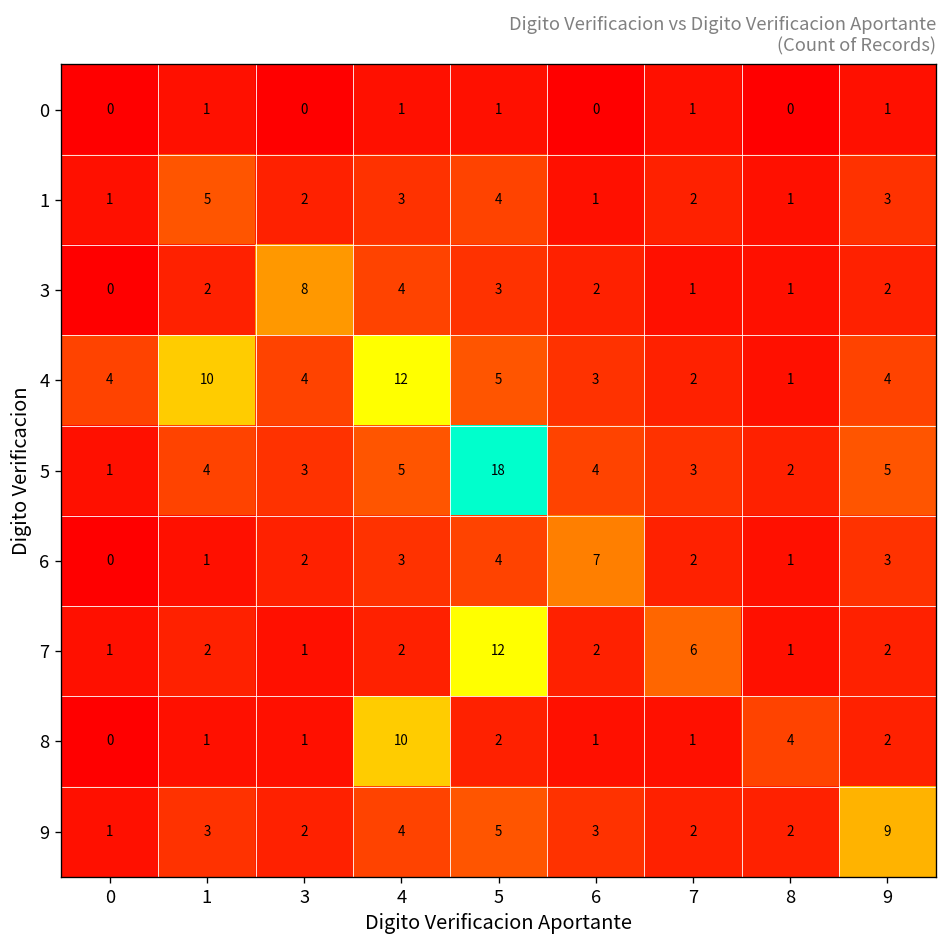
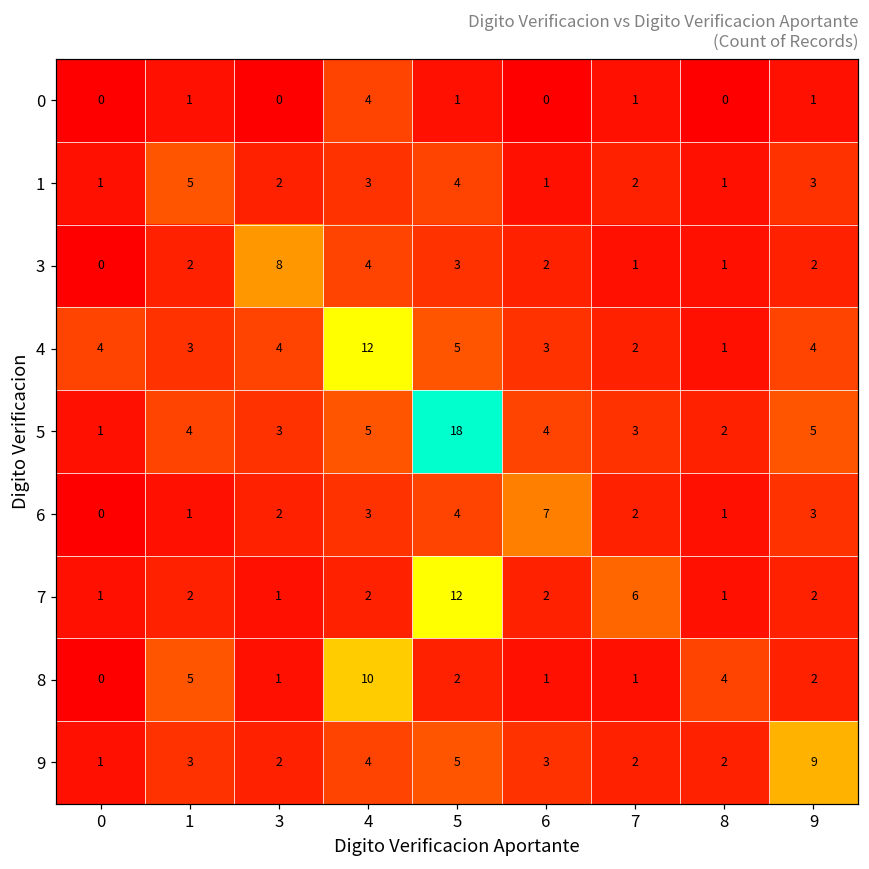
  {
    "0": {
      "0": 0,
      "1": 1,
      "3": 0,
-     "4": 1,
+     "4": 4,
      "5": 1,
      "6": 0,
      "7": 1,
      "8": 0,
      "9": 1
    },
    "1": {
      "0": 1,
      "1": 5,
      "3": 2,
      "4": 3,
      "5": 4,
      "6": 1,
      "7": 2,
      "8": 1,
      "9": 3
    },
    "3": {
      "0": 0,
      "1": 2,
      "3": 8,
      "4": 4,
      "5": 3,
      "6": 2,
      "7": 1,
      "8": 1,
      "9": 2
    },
    "4": {
      "0": 4,
-     "1": 10,
+     "1": 3,
      "3": 4,
      "4": 12,
      "5": 5,
      "6": 3,
      "7": 2,
      "8": 1,
      "9": 4
    },
    "5": {
      "0": 1,
      "1": 4,
      "3": 3,
      "4": 5,
      "5": 18,
      "6": 4,
      "7": 3,
      "8": 2,
      "9": 5
    },
    "6": {
      "0": 0,
      "1": 1,
      "3": 2,
      "4": 3,
      "5": 4,
      "6": 7,
      "7": 2,
      "8": 1,
      "9": 3
    },
    "7": {
      "0": 1,
      "1": 2,
      "3": 1,
      "4": 2,
      "5": 12,
      "6": 2,
      "7": 6,
      "8": 1,
      "9": 2
    },
    "8": {
      "0": 0,
-     "1": 1,
+     "1": 5,
      "3": 1,
      "4": 10,
      "5": 2,
      "6": 1,
      "7": 1,
      "8": 4,
      "9": 2
    },
    "9": {
      "0": 1,
      "1": 3,
      "3": 2,
      "4": 4,
      "5": 5,
      "6": 3,
      "7": 2,
      "8": 2,
      "9": 9
    }
  }
